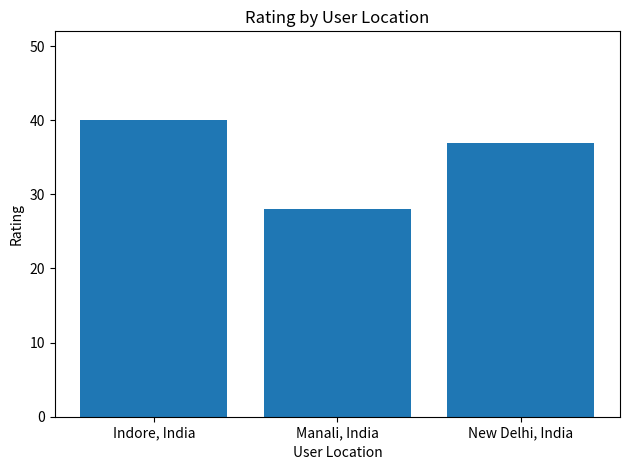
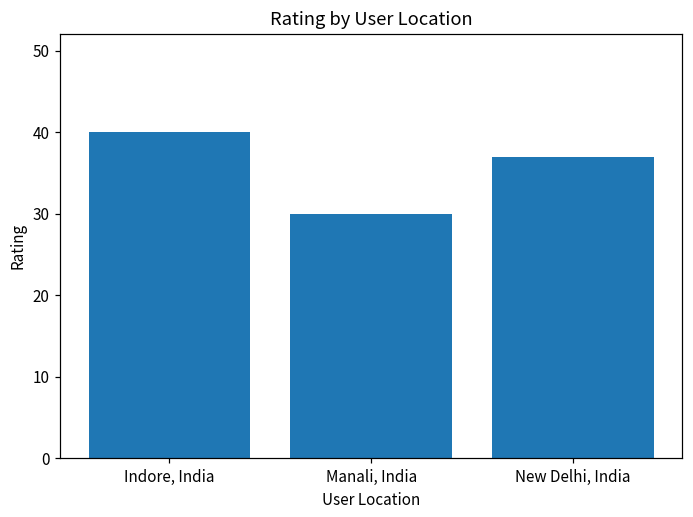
  {
    "Indore, India": 40,
-   "Manali, India": 28,
+   "Manali, India": 30,
    "New Delhi, India": 37
  }
